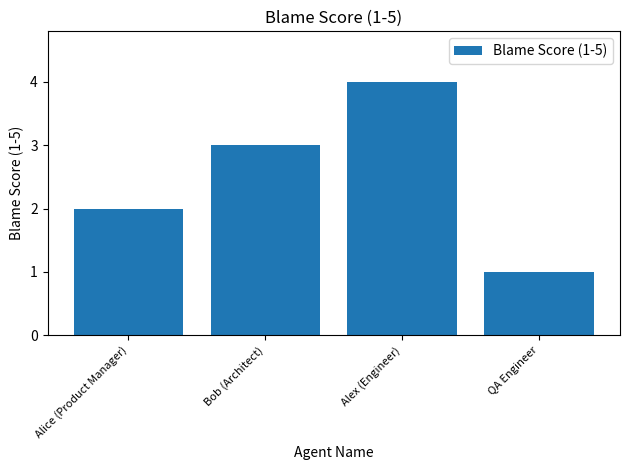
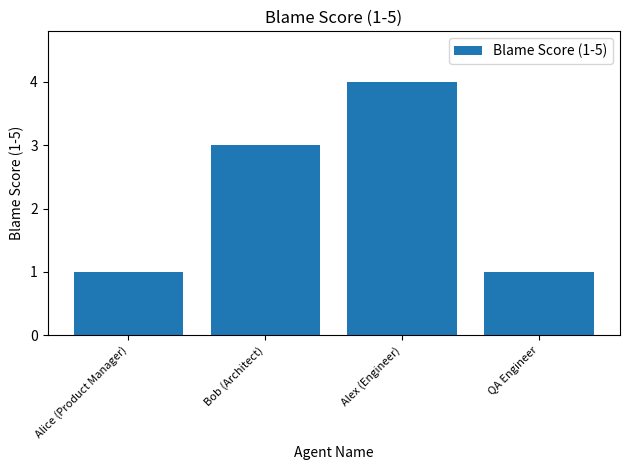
  {
-   "Alice (Product Manager)": 2,
+   "Alice (Product Manager)": 1,
    "Bob (Architect)": 3,
    "Alex (Engineer)": 4,
    "QA Engineer": 1
  }
